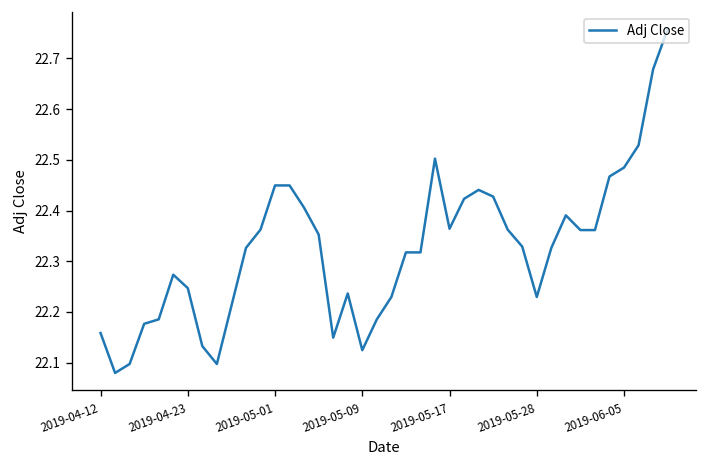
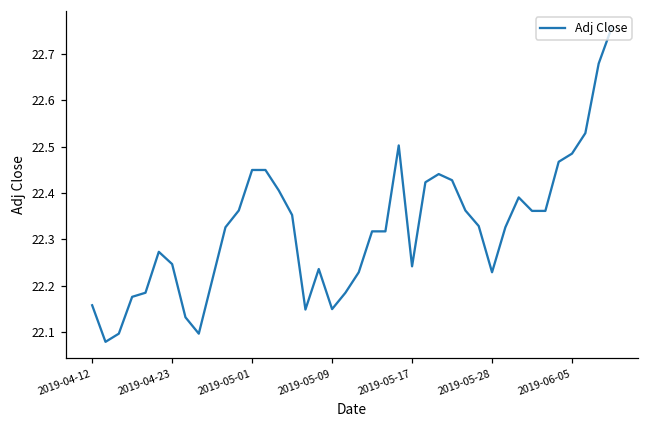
  {
    "2019-04-12": 22.16,
    "2019-04-23": 22.25,
    "2019-05-01": 22.45,
-   "2019-05-09": 22.12,
-   "2019-05-17": 22.36,
+   "2019-05-09": 22.15,
+   "2019-05-17": 22.24,
    "2019-05-28": 22.23,
    "2019-06-05": 22.48
  }
